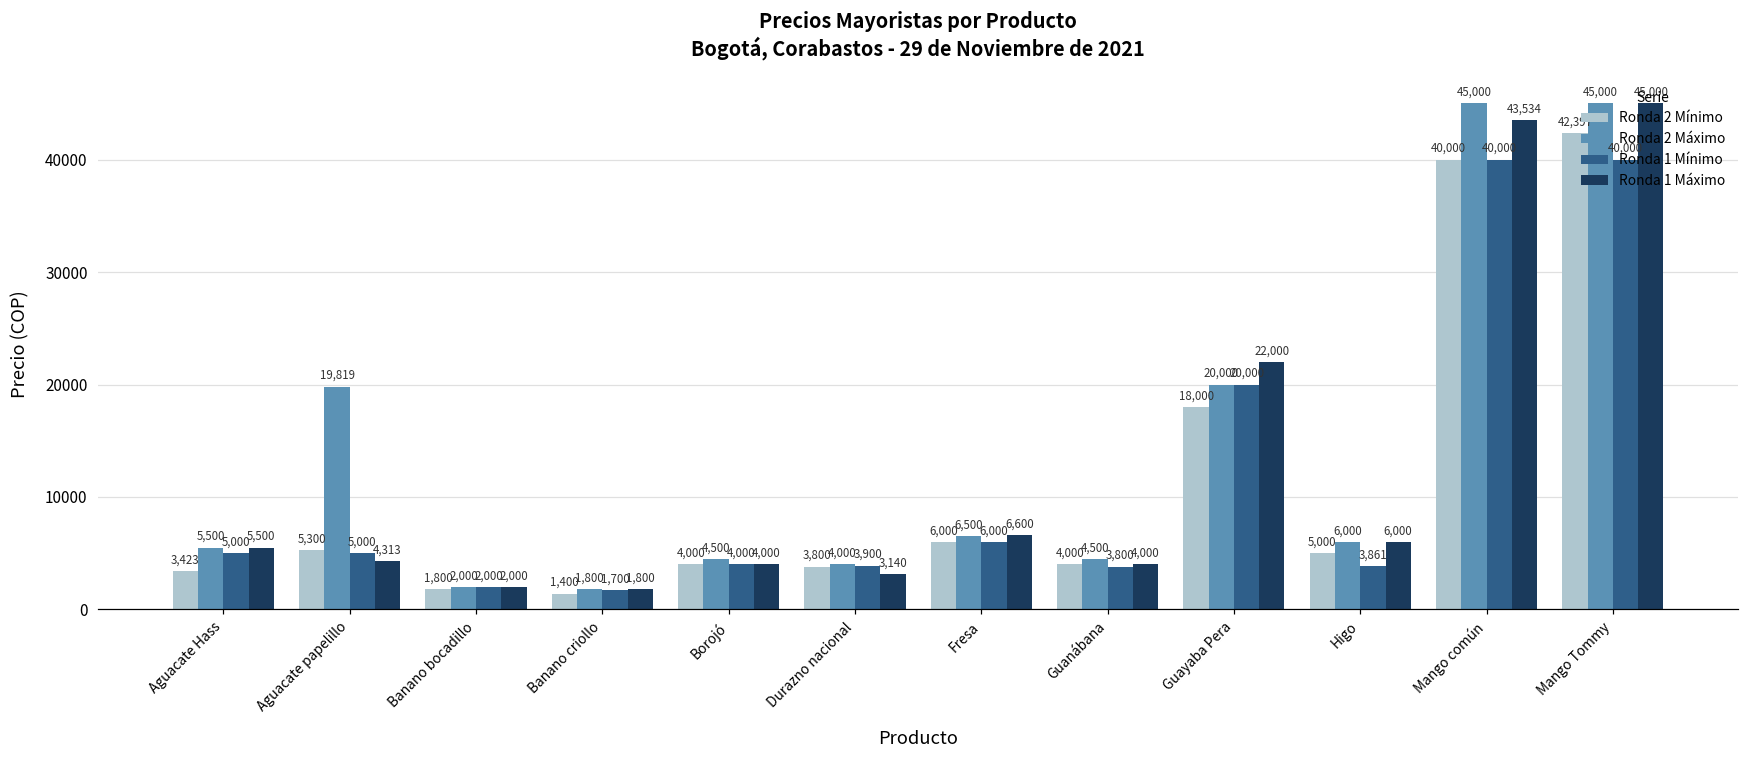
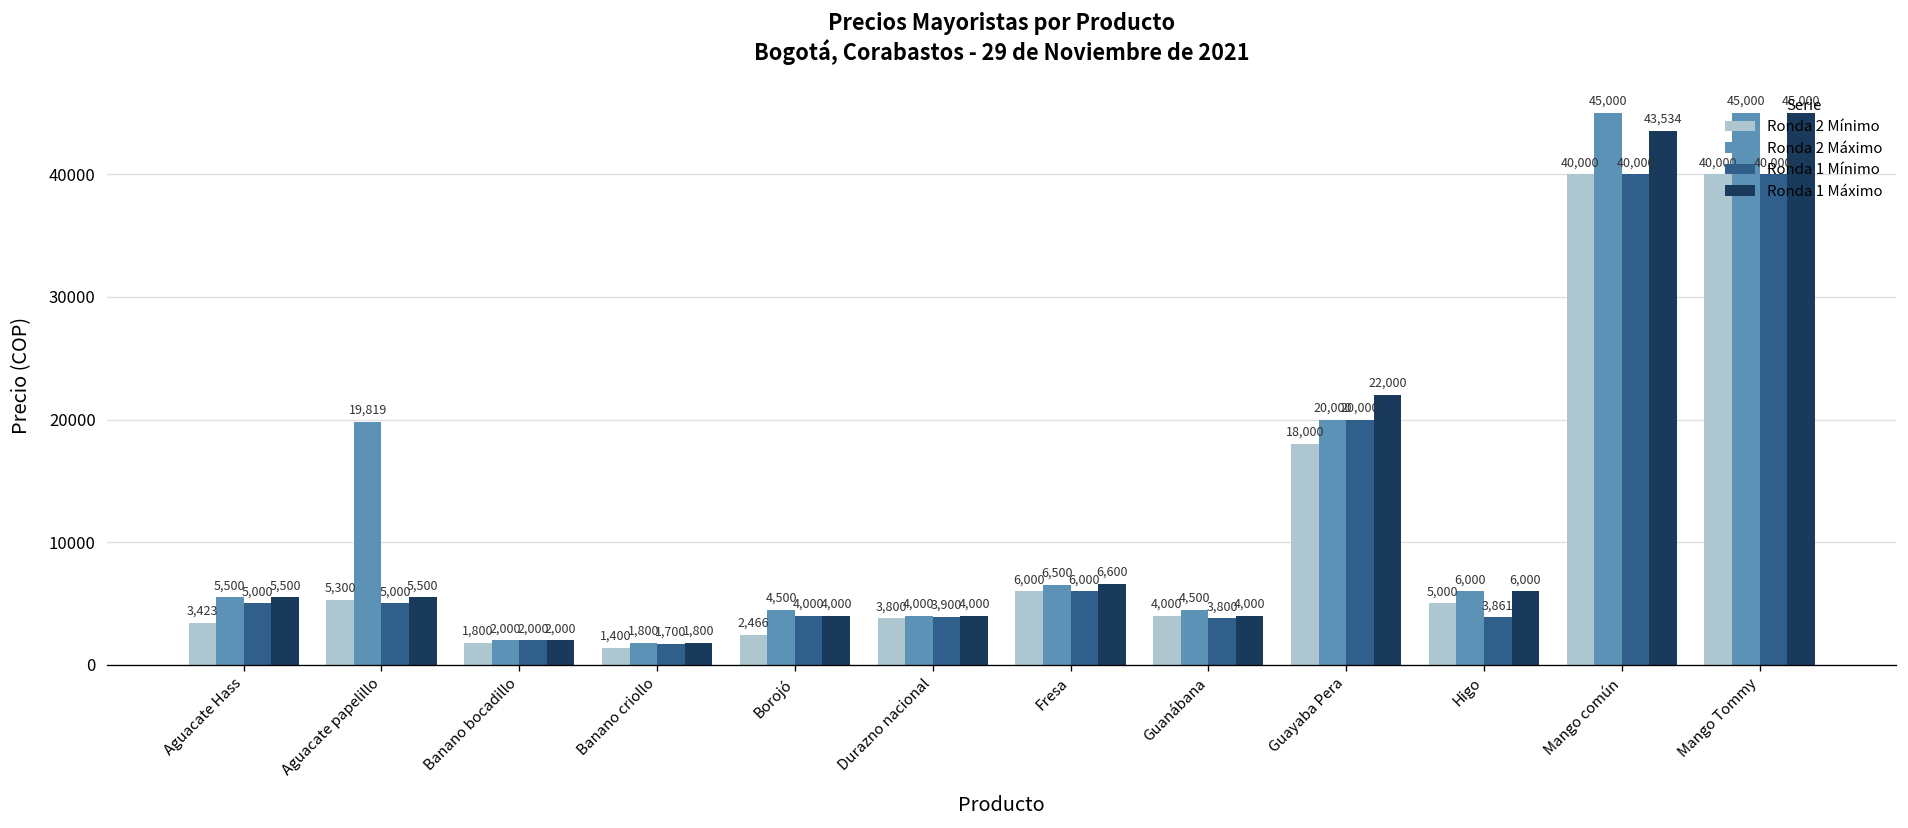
  {
    "Ronda 2 Mínimo": {
      "Aguacate Hass": "3,423",
      "Aguacate papelillo": "5,300",
      "Banano bocadillo": "1,800",
      "Banano criollo": "1,400",
-     "Borojó": "4,000",
+     "Borojó": "2,466",
      "Durazno nacional": "3,800",
      "Fresa": "6,000",
      "Guanábana": "4,000",
      "Guayaba Pera": "18,000",
      "Higo": "5,000",
      "Mango común": "40,000",
-     "Mango Tommy": "42,397"
+     "Mango Tommy": "40,000"
    },
    "Ronda 2 Máximo": {
      "Aguacate Hass": "5,500",
      "Aguacate papelillo": "19,819",
      "Banano bocadillo": "2,000",
      "Banano criollo": "1,800",
      "Borojó": "4,500",
      "Durazno nacional": "4,000",
      "Fresa": "6,500",
      "Guanábana": "4,500",
      "Higo": "6,000",
      "Mango común": "45,000",
      "Mango Tommy": "45,000"
    },
    "Ronda 1 Mínimo": {
      "Aguacate Hass": "5,000",
      "Aguacate papelillo": "5,000",
      "Banano bocadillo": "2,000",
      "Banano criollo": "1,700",
      "Borojó": "4,000",
      "Durazno nacional": "3,900",
      "Fresa": "6,000",
      "Guanábana": "3,800",
      "Higo": "3,861",
      "Mango común": "40,000",
      "Mango Tommy": "40,000"
    },
    "Ronda 1 Máximo": {
      "Aguacate Hass": "5,500",
-     "Aguacate papelillo": "4,313",
+     "Aguacate papelillo": "5,500",
      "Banano bocadillo": "2,000",
      "Banano criollo": "1,800",
      "Borojó": "4,000",
-     "Durazno nacional": "3,140",
+     "Durazno nacional": "4,000",
      "Fresa": "6,600",
      "Guanábana": "4,000",
      "Guayaba Pera": "22,000",
      "Higo": "6,000",
      "Mango común": "43,534",
      "Mango Tommy": "45,000"
    }
  }
